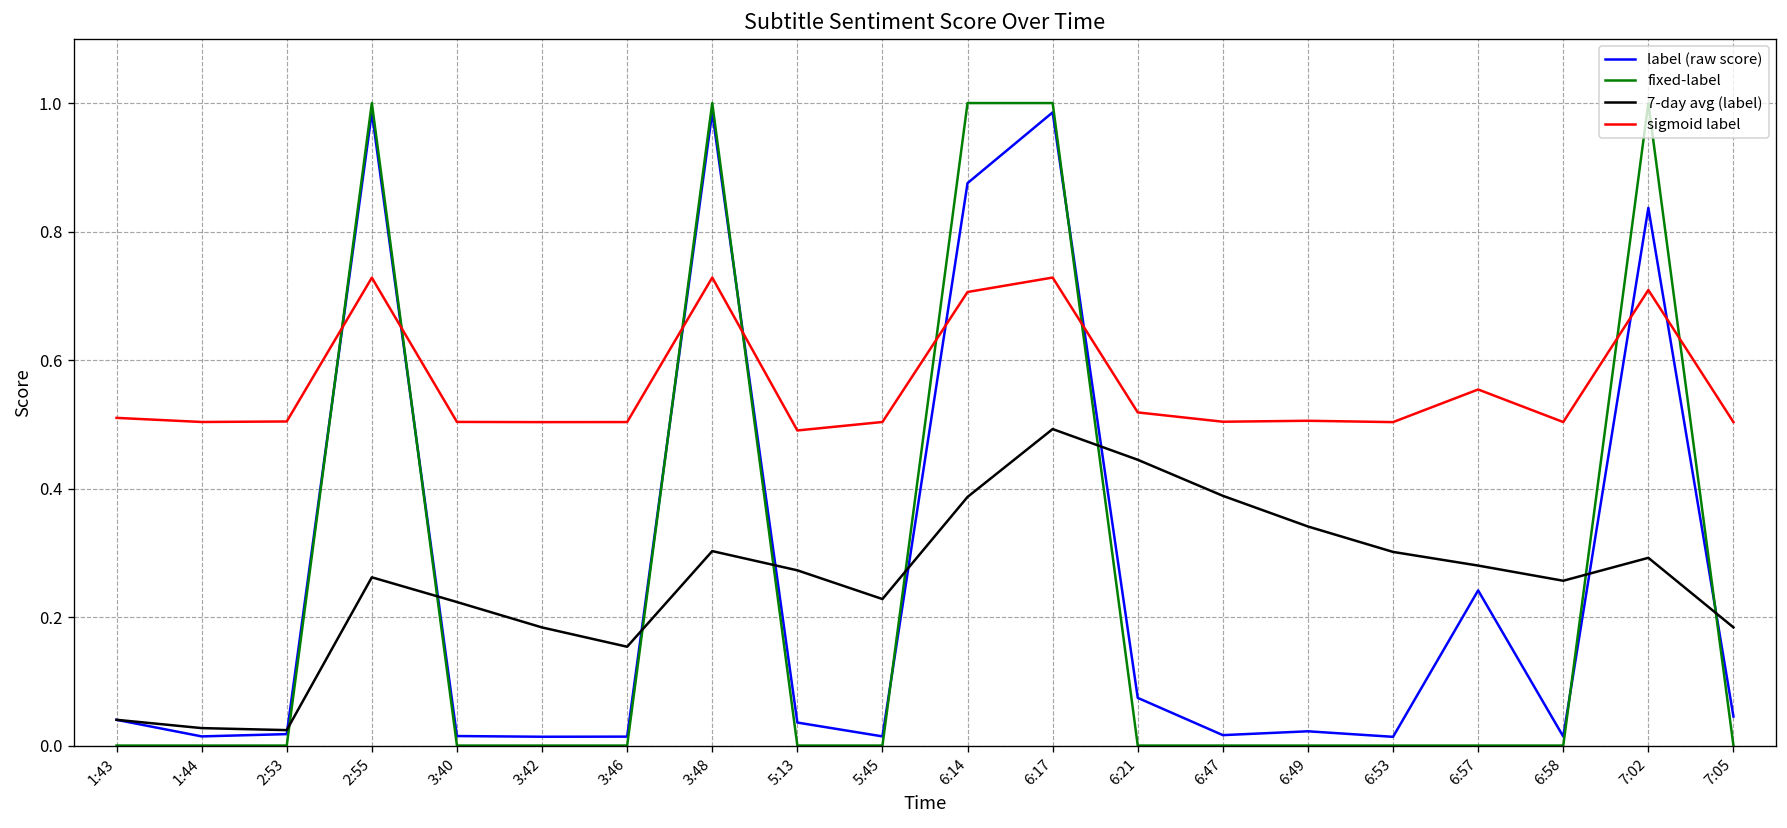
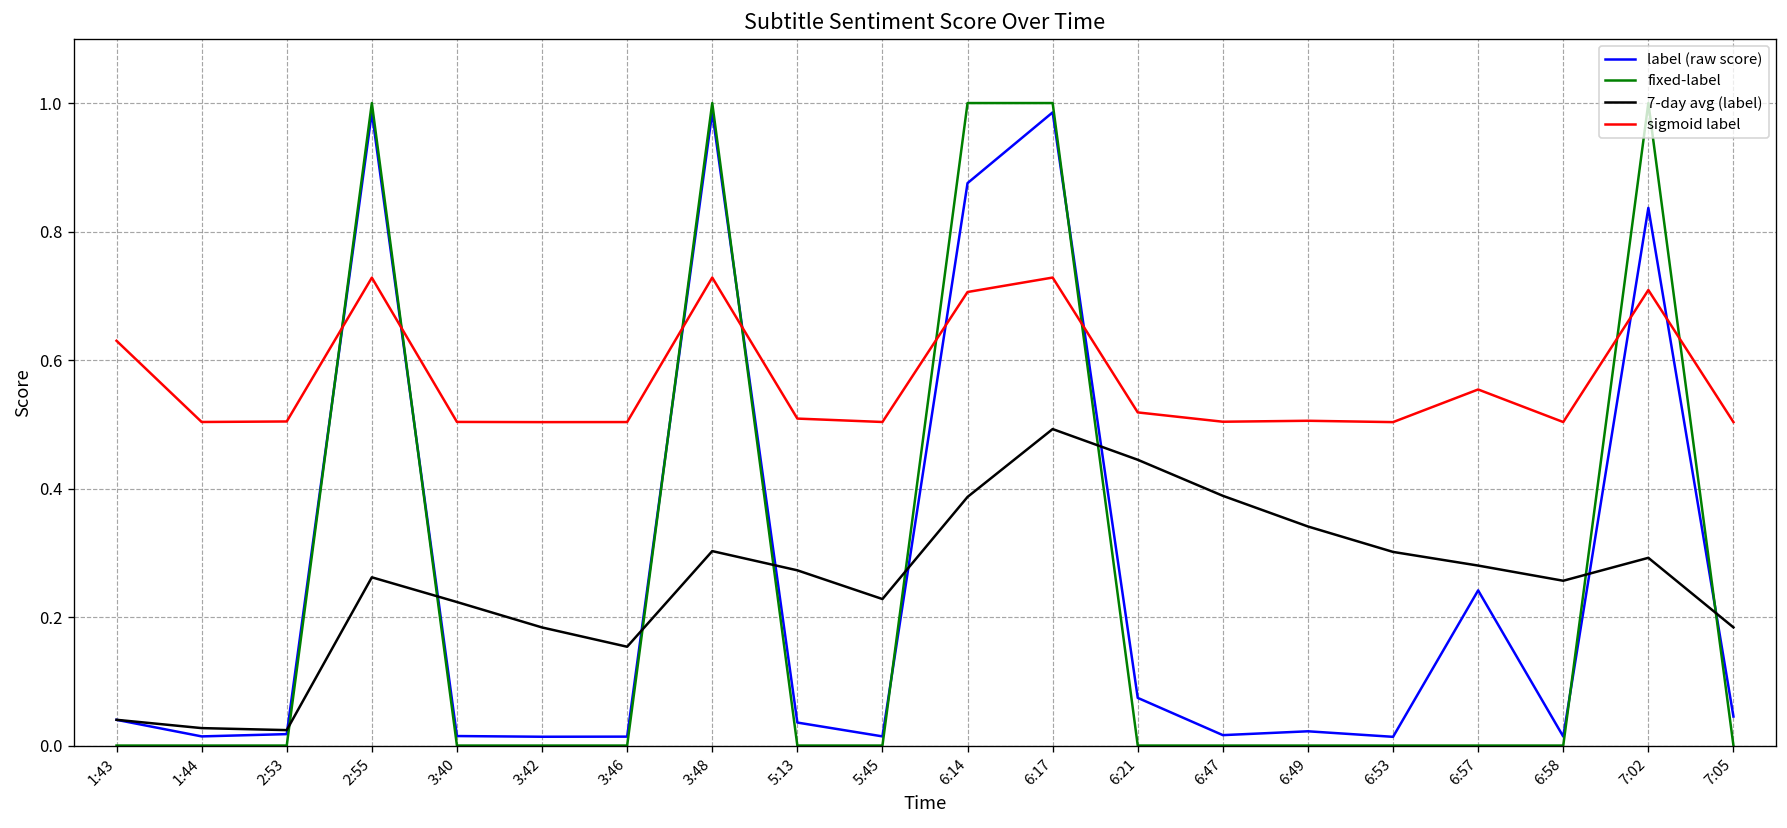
  {
    "label (raw score)": {
      "1:44": 0.01,
      "2:53": 0.02,
      "2:55": 0.99,
      "3:40": 0.01,
      "3:42": 0.01,
      "3:46": 0.01,
      "3:48": 0.99,
      "5:13": 0.04,
      "5:45": 0.01,
      "6:14": 0.88,
      "6:17": 0.99,
      "6:21": 0.07,
      "6:47": 0.02,
      "6:49": 0.02,
      "6:53": 0.01,
      "6:57": 0.24,
      "6:58": 0.01,
      "7:02": 0.84,
      "7:05": 0.05
    },
    "fixed-label": {
      "1:43": 0.00,
      "1:44": 0.00,
      "2:53": 0.00,
      "2:55": 1.00,
      "3:40": 0.00,
      "3:42": 0.00,
      "3:46": 0.00,
      "3:48": 1.00,
      "5:13": 0.00,
      "5:45": 0.00,
      "6:14": 1.00,
      "6:17": 1.00,
      "6:21": 0.00,
      "6:47": 0.00,
      "6:49": 0.00,
      "6:53": 0.00,
      "6:57": 0.00,
      "6:58": 0.00,
      "7:05": 0.00
    },
    "7-day avg (label)": {
      "1:44": 0.03,
      "2:53": 0.02,
      "2:55": 0.26,
      "3:40": 0.22,
      "3:42": 0.18,
      "3:46": 0.15,
      "3:48": 0.30,
      "5:13": 0.27,
      "5:45": 0.23,
      "6:14": 0.39,
      "6:17": 0.49,
      "6:21": 0.44,
      "6:47": 0.39,
      "6:49": 0.34,
      "6:53": 0.30,
      "6:57": 0.28,
      "6:58": 0.26,
      "7:02": 0.29,
      "7:05": 0.18
    },
    "sigmoid label": {
-     "1:43": 0.51,
+     "1:43": 0.63,
      "1:44": 0.50,
      "2:53": 0.50,
      "2:55": 0.73,
      "3:40": 0.50,
      "3:42": 0.50,
      "3:46": 0.50,
      "3:48": 0.73,
-     "5:13": 0.49,
+     "5:13": 0.51,
      "5:45": 0.50,
      "6:14": 0.71,
      "6:17": 0.73,
      "6:21": 0.52,
      "6:47": 0.50,
      "6:49": 0.51,
      "6:53": 0.50,
      "6:57": 0.55,
      "6:58": 0.50,
      "7:02": 0.71,
      "7:05": 0.50
    }
  }
